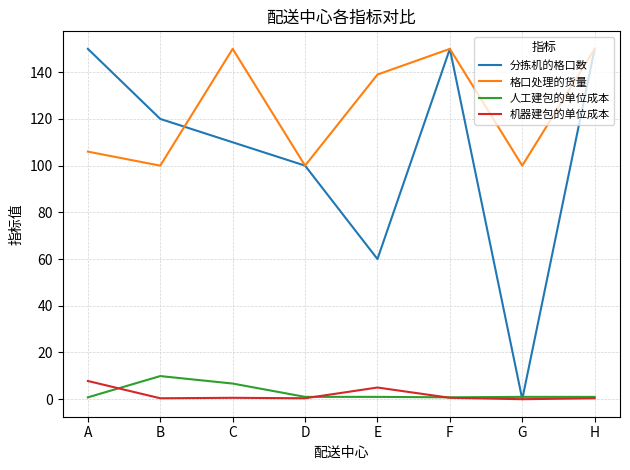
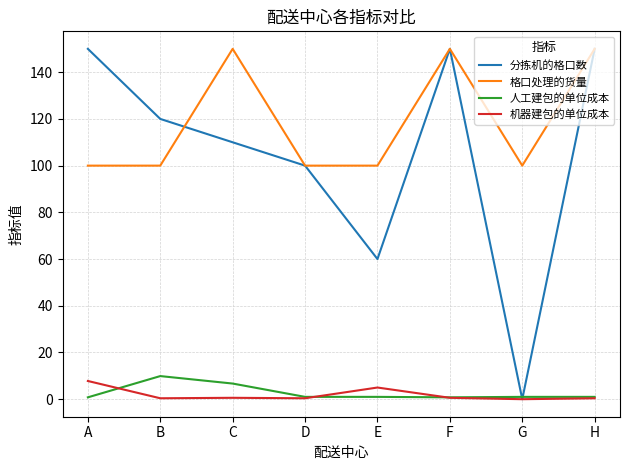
  {
    "分拣机的格口数": {
      "A": 150,
      "B": 120,
      "C": 110,
      "E": 60
    },
    "格口处理的货量": {
-     "A": 106,
+     "A": 100,
      "B": 100,
      "C": 150,
-     "E": 139,
+     "E": 100,
      "G": 100
    },
    "人工建包的单位成本": {
      "A": 1,
      "B": 10,
      "C": 7,
      "E": 1
    },
    "机器建包的单位成本": {
      "A": 8,
      "B": 0,
      "C": 1,
      "E": 5
    }
  }
